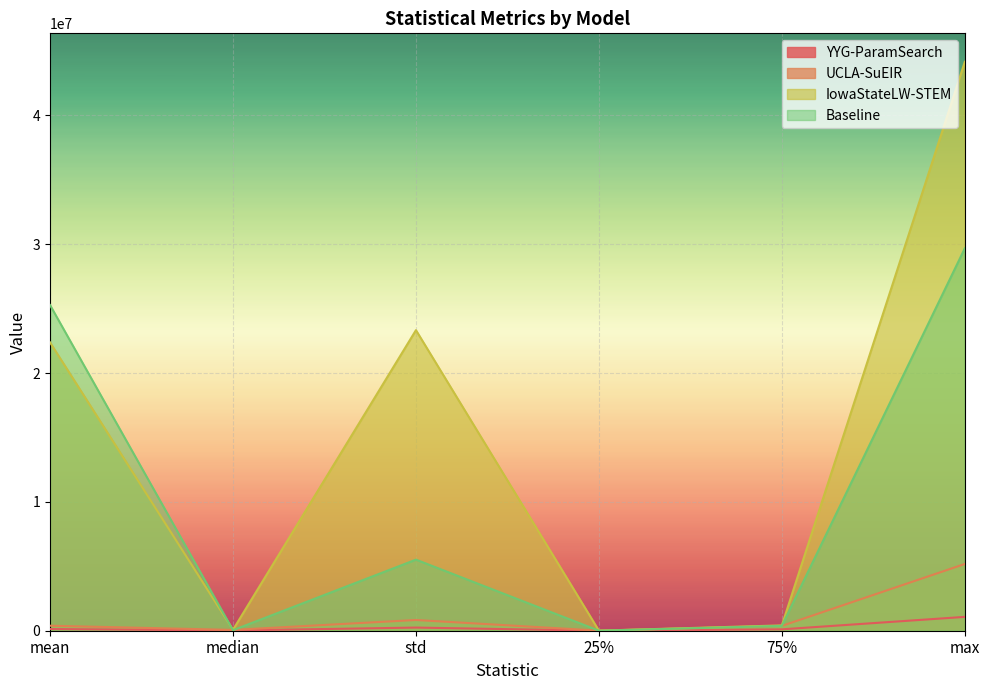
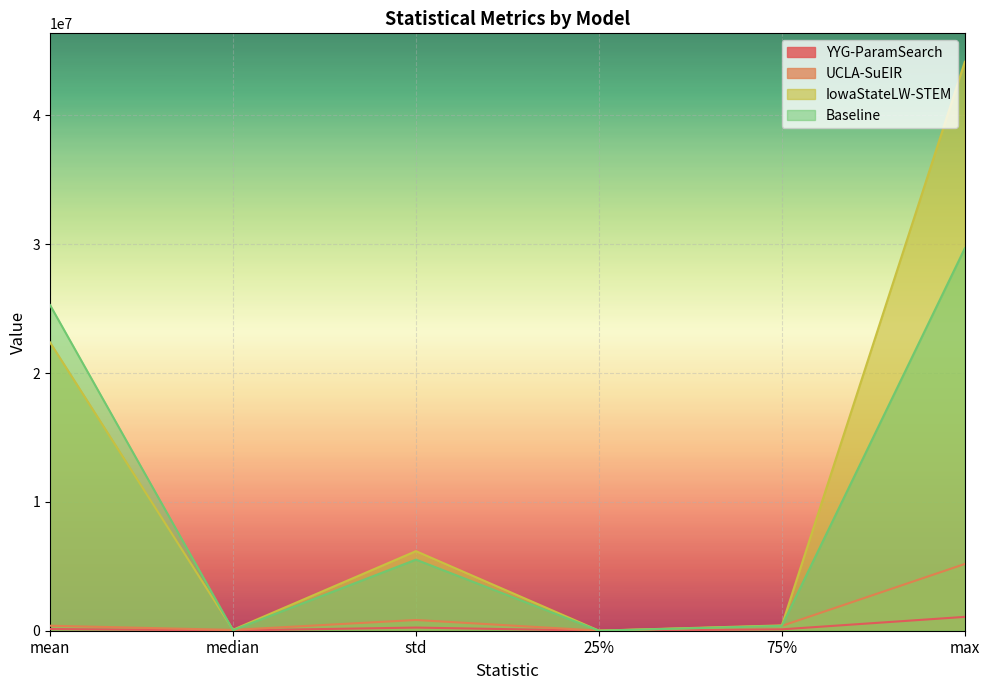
  {
    "IowaStateLW-STEM": {
      "mean": 22400000,
-     "std": 23300000,
+     "std": 6200000,
      "max": 44200000
    },
    "Baseline": {
      "mean": 25300000,
      "std": 5500000,
      "max": 29700000
    }
  }
